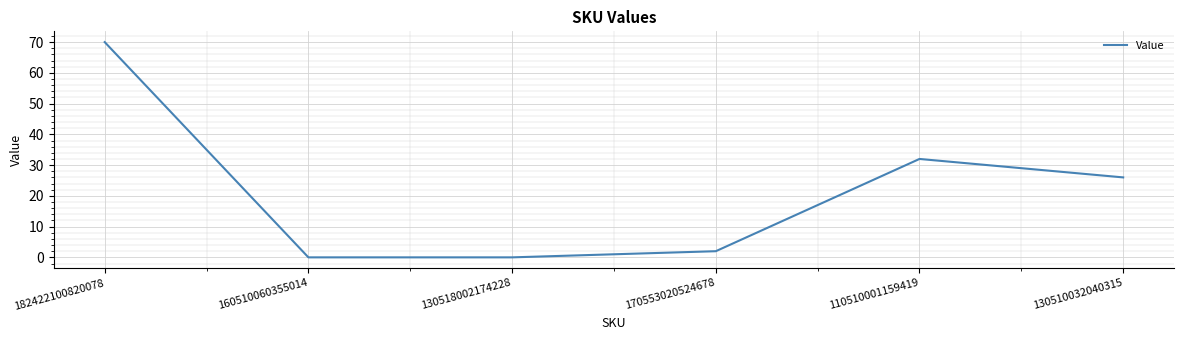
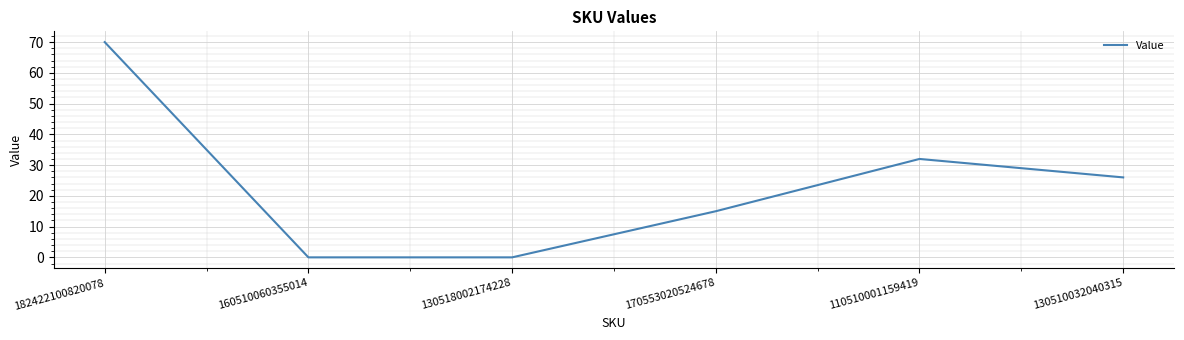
  {
    "182422100820078": 70,
    "160510060355014": 0,
    "130518002174228": 0,
-   "170553020524678": 2,
+   "170553020524678": 15,
    "110510001159419": 32,
    "130510032040315": 26
  }
